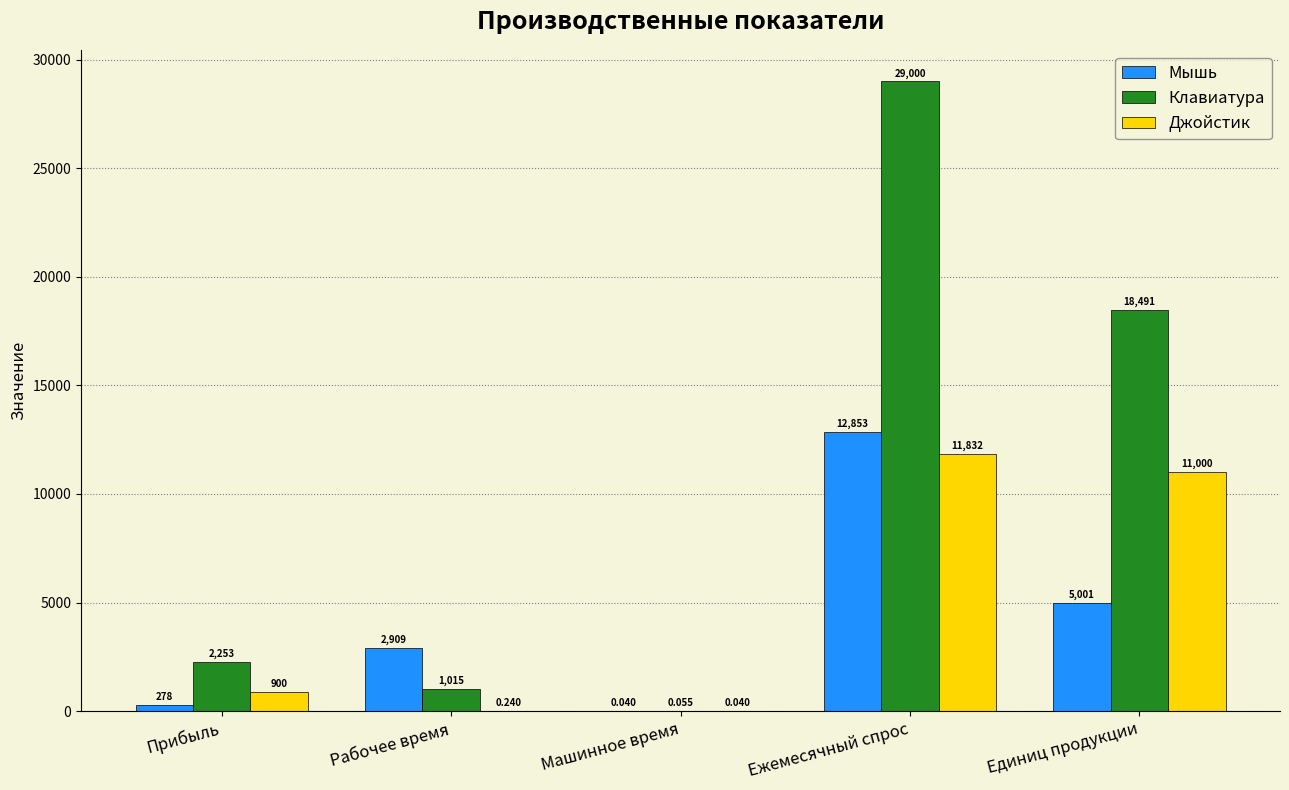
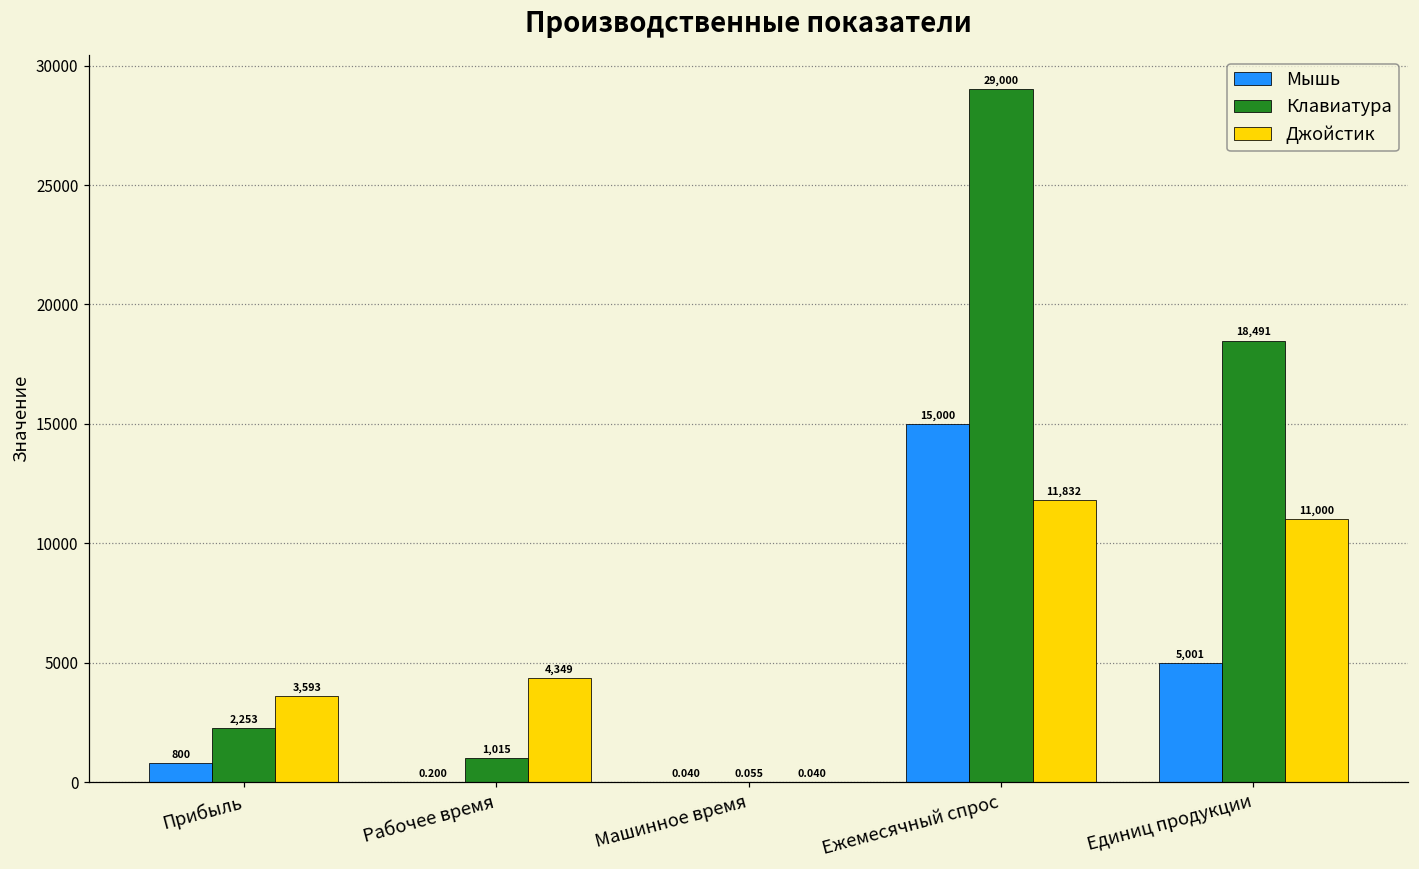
  {
    "Мышь": {
-     "Прибыль": "278",
-     "Рабочее время": "2,909",
+     "Прибыль": "800",
+     "Рабочее время": "0.200",
      "Машинное время": "0.040",
-     "Ежемесячный спрос": "12,853",
+     "Ежемесячный спрос": "15,000",
      "Единиц продукции": "5,001"
    },
    "Клавиатура": {
      "Прибыль": "2,253",
      "Рабочее время": "1,015",
      "Машинное время": "0.055",
      "Ежемесячный спрос": "29,000",
      "Единиц продукции": "18,491"
    },
    "Джойстик": {
-     "Прибыль": "900",
-     "Рабочее время": "0.240",
+     "Прибыль": "3,593",
+     "Рабочее время": "4,349",
      "Машинное время": "0.040",
      "Ежемесячный спрос": "11,832",
      "Единиц продукции": "11,000"
    }
  }
